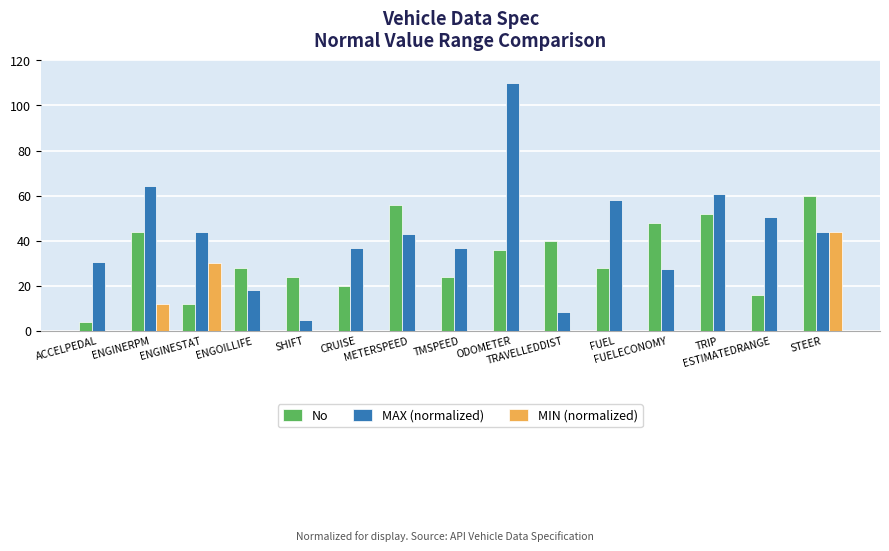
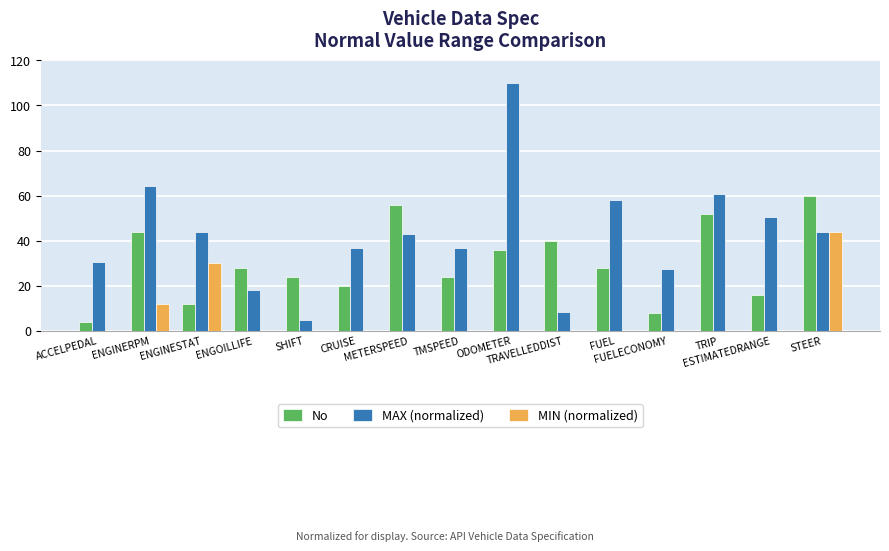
  {
    "No": {
      "ACCELPEDAL": 4,
      "ENGINERPM": 44,
      "ENGINESTAT": 12,
      "ENGOILLIFE": 28,
      "SHIFT": 24,
      "CRUISE": 20,
      "METERSPEED": 56,
      "TMSPEED": 24,
      "ODOMETER": 36,
      "TRAVELLEDDIST": 40,
      "FUEL": 28,
-     "FUELECONOMY": 48,
+     "FUELECONOMY": 8,
      "TRIP": 52,
      "ESTIMATEDRANGE": 16,
      "STEER": 60
    },
    "MAX (normalized)": {
      "ACCELPEDAL": 31,
      "ENGINERPM": 64,
      "ENGINESTAT": 44,
      "ENGOILLIFE": 18,
      "SHIFT": 5,
      "CRUISE": 37,
      "METERSPEED": 43,
      "TMSPEED": 37,
      "ODOMETER": 110,
      "TRAVELLEDDIST": 8,
      "FUEL": 58,
      "FUELECONOMY": 28,
      "TRIP": 61,
      "ESTIMATEDRANGE": 50,
      "STEER": 44
    },
    "MIN (normalized)": {
      "ACCELPEDAL": 0,
      "ENGINERPM": 12,
      "ENGINESTAT": 30,
      "ENGOILLIFE": 0,
      "SHIFT": 0,
      "CRUISE": 0,
      "METERSPEED": 0,
      "TMSPEED": 0,
      "ODOMETER": 0,
      "TRAVELLEDDIST": 0,
      "FUEL": 0,
      "FUELECONOMY": 0,
      "TRIP": 0,
      "ESTIMATEDRANGE": 0,
      "STEER": 44
    }
  }
